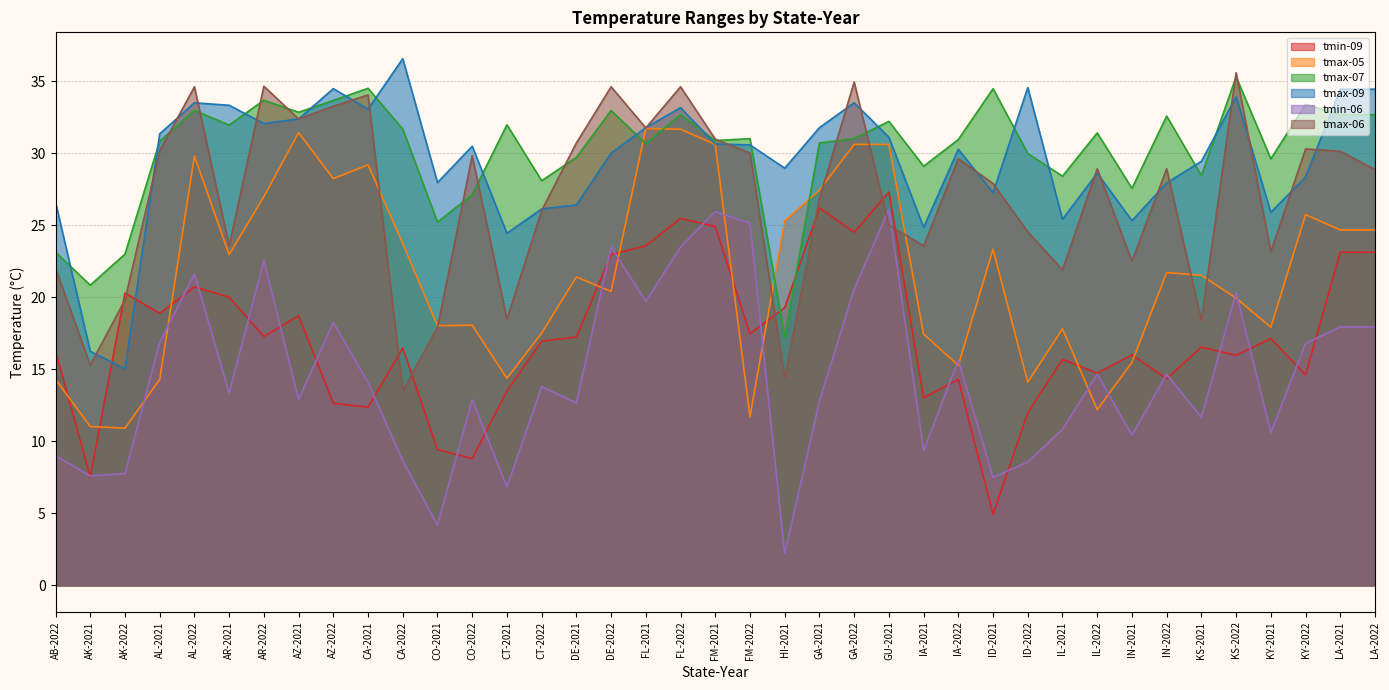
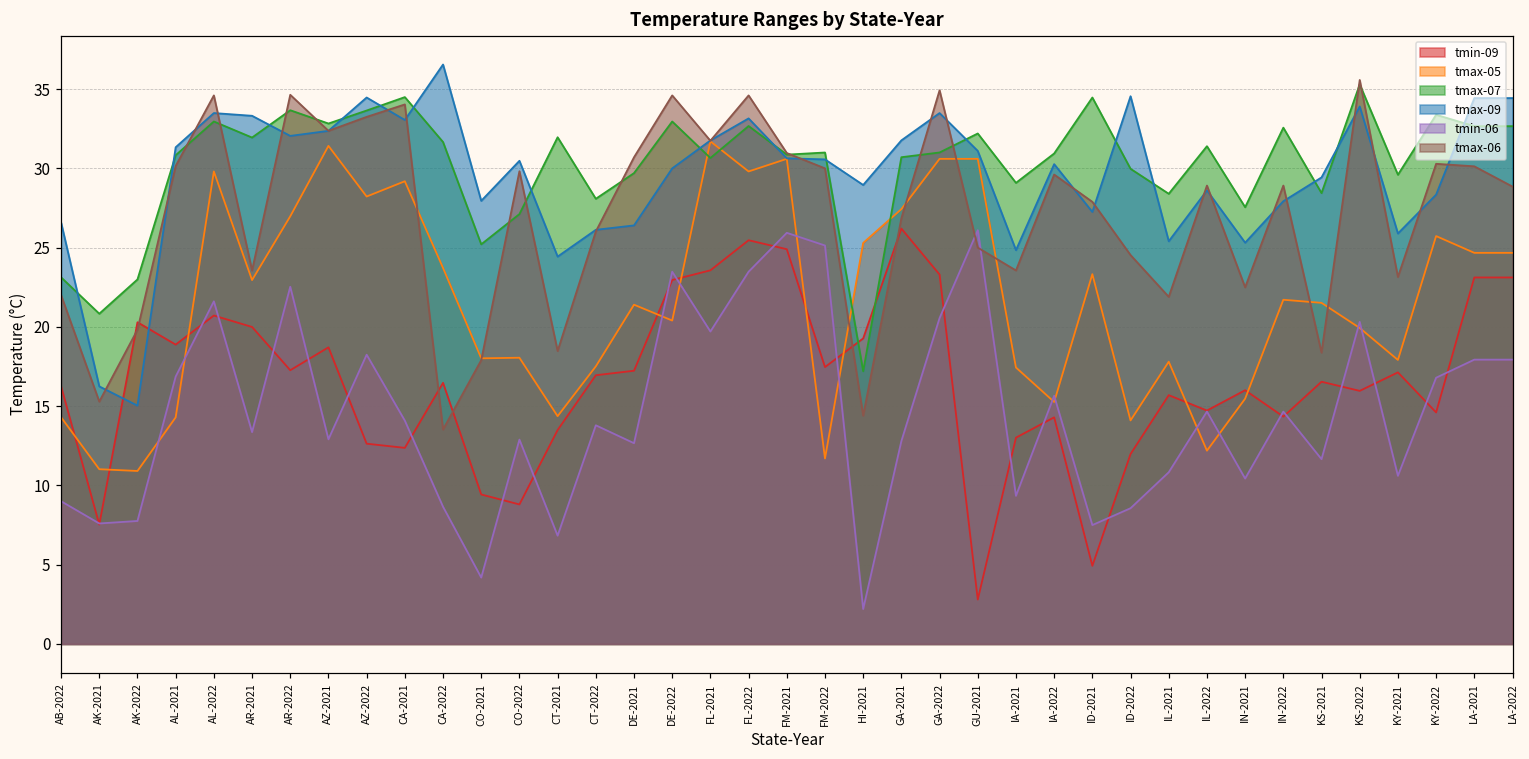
  {
    "tmin-09": {
      "AB-2022": 16.2,
      "AK-2022": 20.3,
      "AL-2021": 18.9,
      "AL-2022": 20.7,
      "AR-2021": 20.0,
      "AR-2022": 17.3,
      "AZ-2021": 18.7,
      "AZ-2022": 12.6,
      "CA-2021": 12.4,
      "CA-2022": 16.5,
      "CO-2021": 9.4,
      "CO-2022": 8.8,
      "CT-2021": 13.5,
      "CT-2022": 17.0,
      "DE-2021": 17.2,
      "DE-2022": 23.0,
      "FL-2021": 23.6,
      "FL-2022": 25.5,
      "FM-2021": 24.9,
      "FM-2022": 17.5,
      "HI-2021": 19.3,
      "GA-2021": 26.2,
-     "GA-2022": 24.5,
-     "GU-2021": 27.3,
+     "GA-2022": 23.3,
+     "GU-2021": 2.8,
      "IA-2021": 13.0,
      "IA-2022": 14.3,
      "ID-2021": 4.9,
      "ID-2022": 12.0,
      "IL-2021": 15.7,
      "IN-2021": 16.0,
      "IN-2022": 14.3,
      "KS-2021": 16.5,
      "KS-2022": 16.0,
      "KY-2021": 17.1,
      "KY-2022": 14.6,
      "LA-2021": 23.1,
      "LA-2022": 23.1
    },
    "tmax-05": {
      "AB-2022": 14.3,
      "AK-2021": 11.0,
      "AK-2022": 10.9,
      "AL-2021": 14.3,
      "AL-2022": 29.8,
      "AR-2021": 23.0,
      "AR-2022": 27.0,
      "AZ-2021": 31.4,
      "AZ-2022": 28.2,
      "CA-2021": 29.2,
      "CA-2022": 23.7,
      "CO-2022": 18.1,
      "CT-2021": 14.4,
      "CT-2022": 17.5,
      "DE-2021": 21.4,
      "DE-2022": 20.4,
-     "FL-2022": 31.7,
+     "FL-2022": 29.8,
      "FM-2022": 11.7,
      "HI-2021": 25.3,
      "GA-2021": 27.4,
      "GA-2022": 30.6,
      "GU-2021": 30.6,
      "IA-2021": 17.4,
      "IA-2022": 15.3,
      "ID-2021": 23.3,
      "ID-2022": 14.1,
      "IL-2021": 17.8,
      "IL-2022": 12.2,
      "IN-2021": 15.5,
      "IN-2022": 21.7,
      "KS-2021": 21.5,
      "KS-2022": 19.9,
      "KY-2021": 17.9,
      "KY-2022": 25.7,
      "LA-2021": 24.7,
      "LA-2022": 24.7
    }
  }
